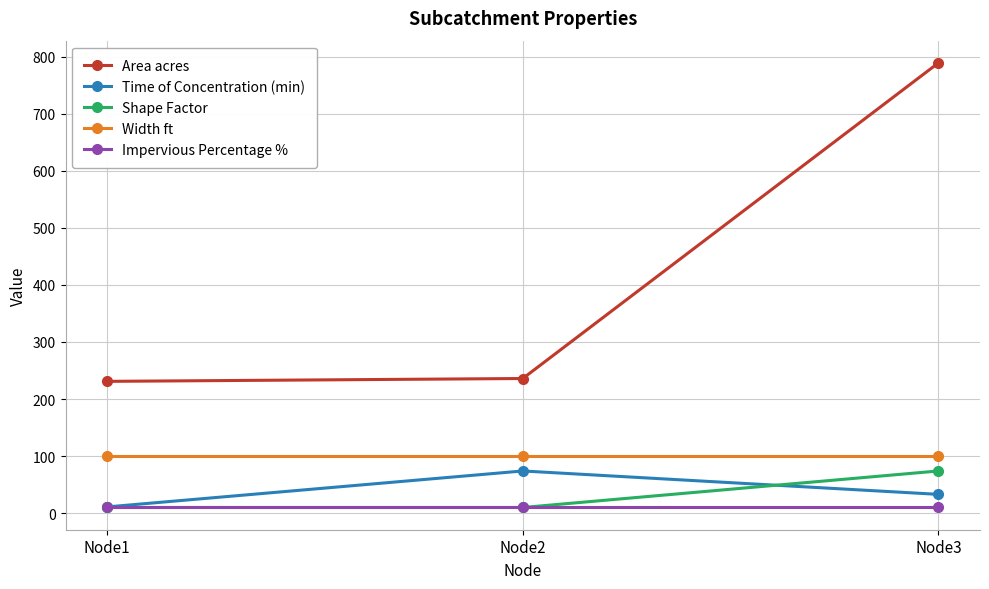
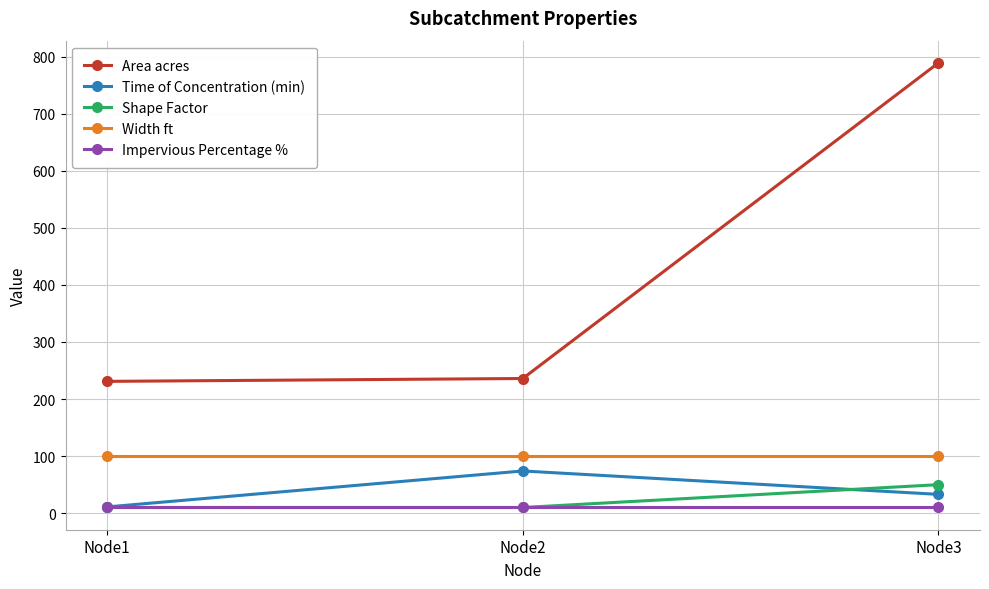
  {
    "Area acres": {
      "Node1": 230,
      "Node2": 240,
      "Node3": 790
    },
    "Time of Concentration (min)": {
      "Node2": 70,
      "Node3": 30
    },
    "Shape Factor": {
-     "Node3": 70
+     "Node3": 50
    },
    "Width ft": {
      "Node1": 100,
      "Node2": 100,
      "Node3": 100
    },
    "Impervious Percentage %": {
      "Node3": 10
    }
  }
